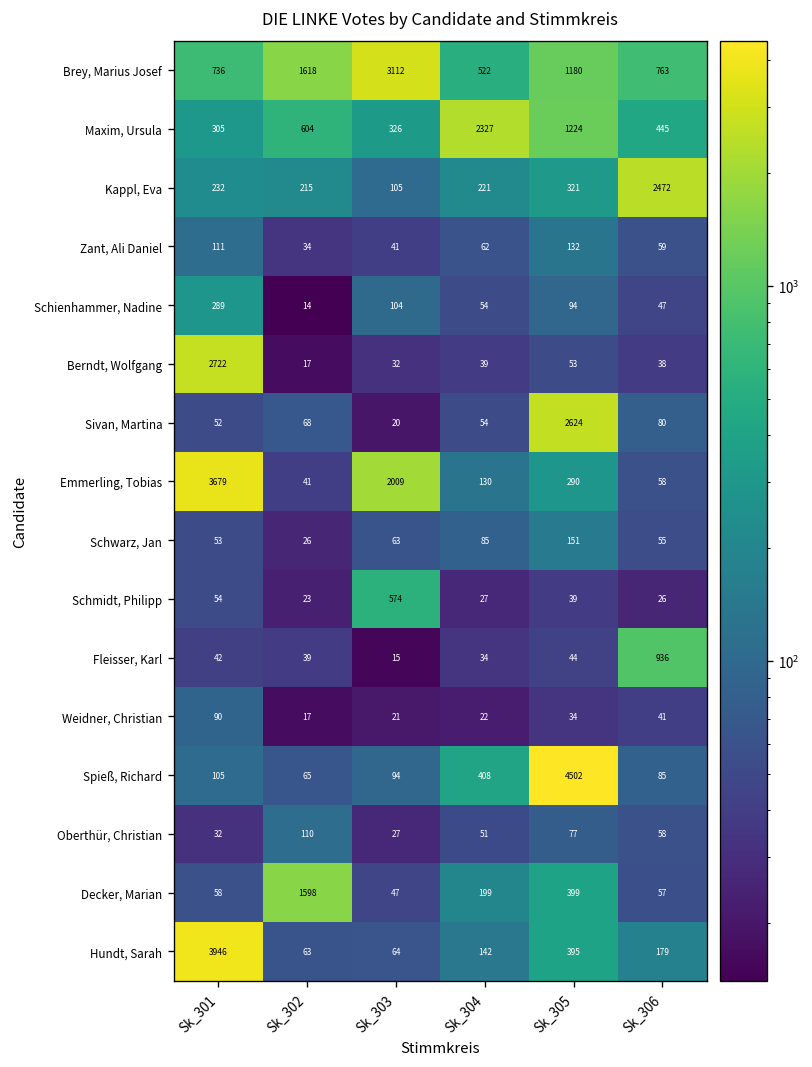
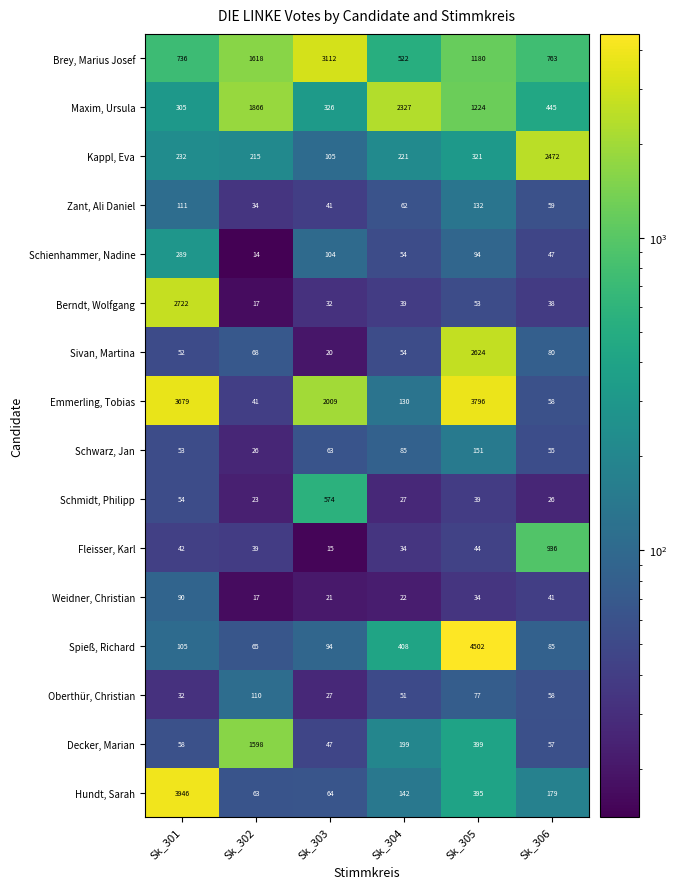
  {
    "Brey, Marius Josef": {
      "Sk_301": 736,
      "Sk_302": 1618,
      "Sk_303": 3112,
      "Sk_304": 522,
      "Sk_305": 1180,
      "Sk_306": 763
    },
    "Maxim, Ursula": {
      "Sk_301": 305,
-     "Sk_302": 604,
+     "Sk_302": 1866,
      "Sk_303": 326,
      "Sk_304": 2327,
      "Sk_305": 1224,
      "Sk_306": 445
    },
    "Kappl, Eva": {
      "Sk_301": 232,
      "Sk_302": 215,
      "Sk_303": 105,
      "Sk_304": 221,
      "Sk_305": 321,
      "Sk_306": 2472
    },
    "Zant, Ali Daniel": {
      "Sk_301": 111,
      "Sk_302": 34,
      "Sk_303": 41,
      "Sk_304": 62,
      "Sk_305": 132,
      "Sk_306": 59
    },
    "Schienhammer, Nadine": {
      "Sk_301": 289,
      "Sk_302": 14,
      "Sk_303": 104,
      "Sk_304": 54,
      "Sk_305": 94,
      "Sk_306": 47
    },
    "Berndt, Wolfgang": {
      "Sk_301": 2722,
      "Sk_302": 17,
      "Sk_303": 32,
      "Sk_304": 39,
      "Sk_305": 53,
      "Sk_306": 38
    },
    "Sivan, Martina": {
      "Sk_301": 52,
      "Sk_302": 68,
      "Sk_303": 20,
      "Sk_304": 54,
      "Sk_305": 2624,
      "Sk_306": 80
    },
    "Emmerling, Tobias": {
      "Sk_301": 3679,
      "Sk_302": 41,
      "Sk_303": 2009,
      "Sk_304": 130,
-     "Sk_305": 290,
+     "Sk_305": 3796,
      "Sk_306": 58
    },
    "Schwarz, Jan": {
      "Sk_301": 53,
      "Sk_302": 26,
      "Sk_303": 63,
      "Sk_304": 85,
      "Sk_305": 151,
      "Sk_306": 55
    },
    "Schmidt, Philipp": {
      "Sk_301": 54,
      "Sk_302": 23,
      "Sk_303": 574,
      "Sk_304": 27,
      "Sk_305": 39,
      "Sk_306": 26
    },
    "Fleisser, Karl": {
      "Sk_301": 42,
      "Sk_302": 39,
      "Sk_303": 15,
      "Sk_304": 34,
      "Sk_305": 44,
      "Sk_306": 936
    },
    "Weidner, Christian": {
      "Sk_301": 90,
      "Sk_302": 17,
      "Sk_303": 21,
      "Sk_304": 22,
      "Sk_305": 34,
      "Sk_306": 41
    },
    "Spieß, Richard": {
      "Sk_301": 105,
      "Sk_302": 65,
      "Sk_303": 94,
      "Sk_304": 408,
      "Sk_305": 4502,
      "Sk_306": 85
    },
    "Oberthür, Christian": {
      "Sk_301": 32,
      "Sk_302": 110,
      "Sk_303": 27,
      "Sk_304": 51,
      "Sk_305": 77,
      "Sk_306": 58
    },
    "Decker, Marian": {
      "Sk_301": 58,
      "Sk_302": 1598,
      "Sk_303": 47,
      "Sk_304": 199,
      "Sk_305": 399,
      "Sk_306": 57
    },
    "Hundt, Sarah": {
      "Sk_301": 3946,
      "Sk_302": 63,
      "Sk_303": 64,
      "Sk_304": 142,
      "Sk_305": 395,
      "Sk_306": 179
    }
  }
